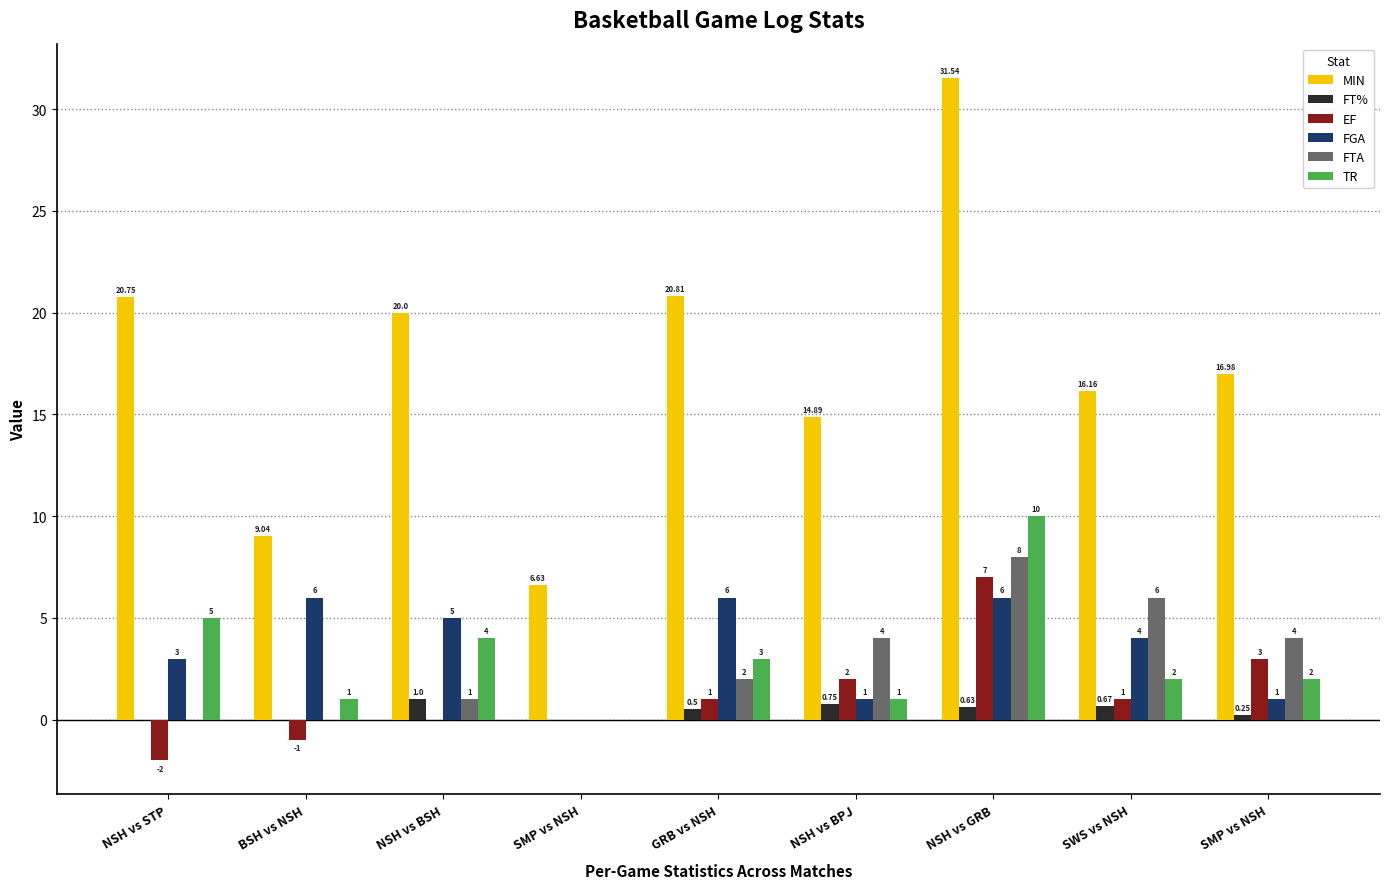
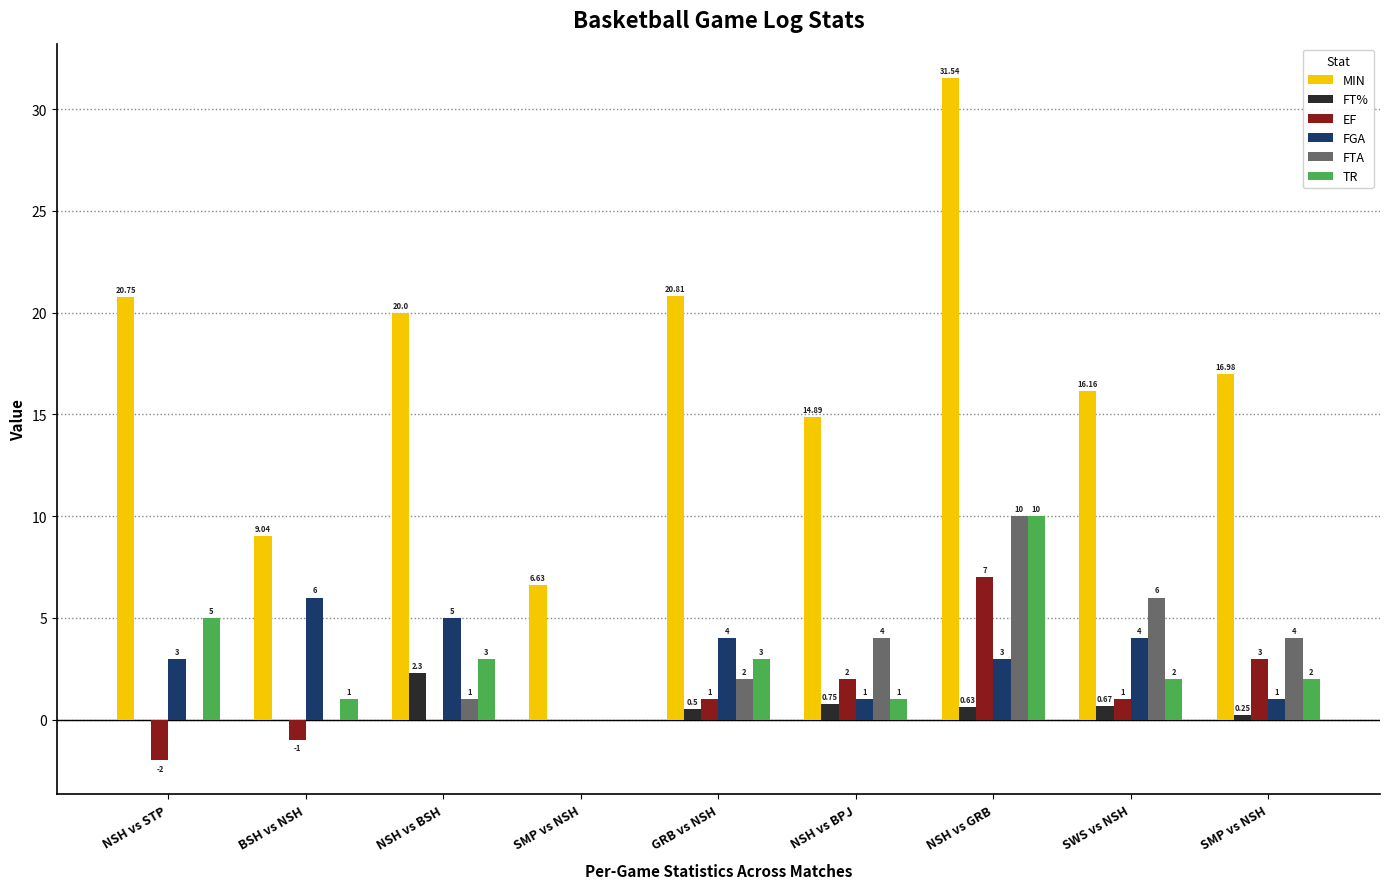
  {
    "MIN": {
      "NSH vs STP": 20.75,
      "BSH vs NSH": 9.04,
      "NSH vs BSH": 20.0,
      "GRB vs NSH": 20.81,
      "NSH vs BPJ": 14.89,
      "NSH vs GRB": 31.54,
      "SWS vs NSH": 16.16
    },
    "FT%": {
-     "NSH vs BSH": 1.0,
+     "NSH vs BSH": 2.3,
      "GRB vs NSH": 0.5,
      "NSH vs BPJ": 0.75,
      "NSH vs GRB": 0.63,
      "SWS vs NSH": 0.67
    },
    "EF": {
      "NSH vs STP": -2,
      "BSH vs NSH": -1,
      "GRB vs NSH": 1,
      "NSH vs BPJ": 2,
      "NSH vs GRB": 7,
      "SWS vs NSH": 1
    },
    "FGA": {
      "NSH vs STP": 3,
      "BSH vs NSH": 6,
      "NSH vs BSH": 5,
-     "GRB vs NSH": 6,
+     "GRB vs NSH": 4,
      "NSH vs BPJ": 1,
-     "NSH vs GRB": 6,
+     "NSH vs GRB": 3,
      "SWS vs NSH": 4
    },
    "FTA": {
      "NSH vs BSH": 1,
      "GRB vs NSH": 2,
      "NSH vs BPJ": 4,
-     "NSH vs GRB": 8,
+     "NSH vs GRB": 10,
      "SWS vs NSH": 6
    },
    "TR": {
      "NSH vs STP": 5,
      "BSH vs NSH": 1,
-     "NSH vs BSH": 4,
+     "NSH vs BSH": 3,
      "GRB vs NSH": 3,
      "NSH vs BPJ": 1,
      "NSH vs GRB": 10,
      "SWS vs NSH": 2
    }
  }
